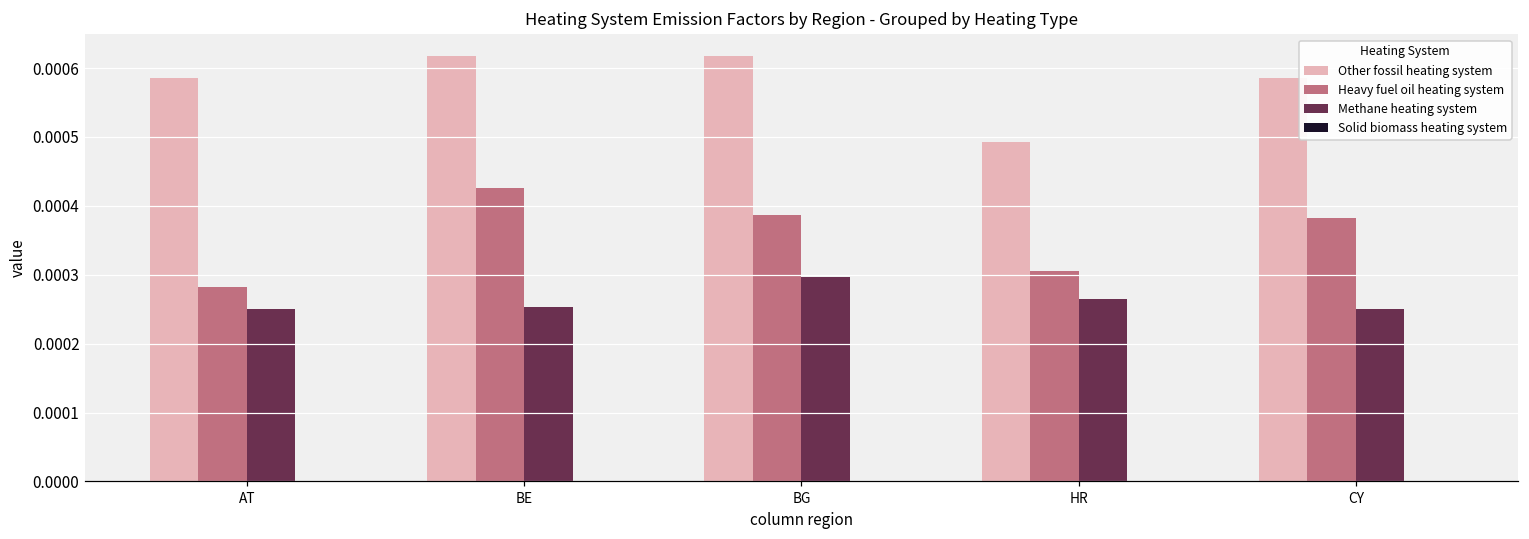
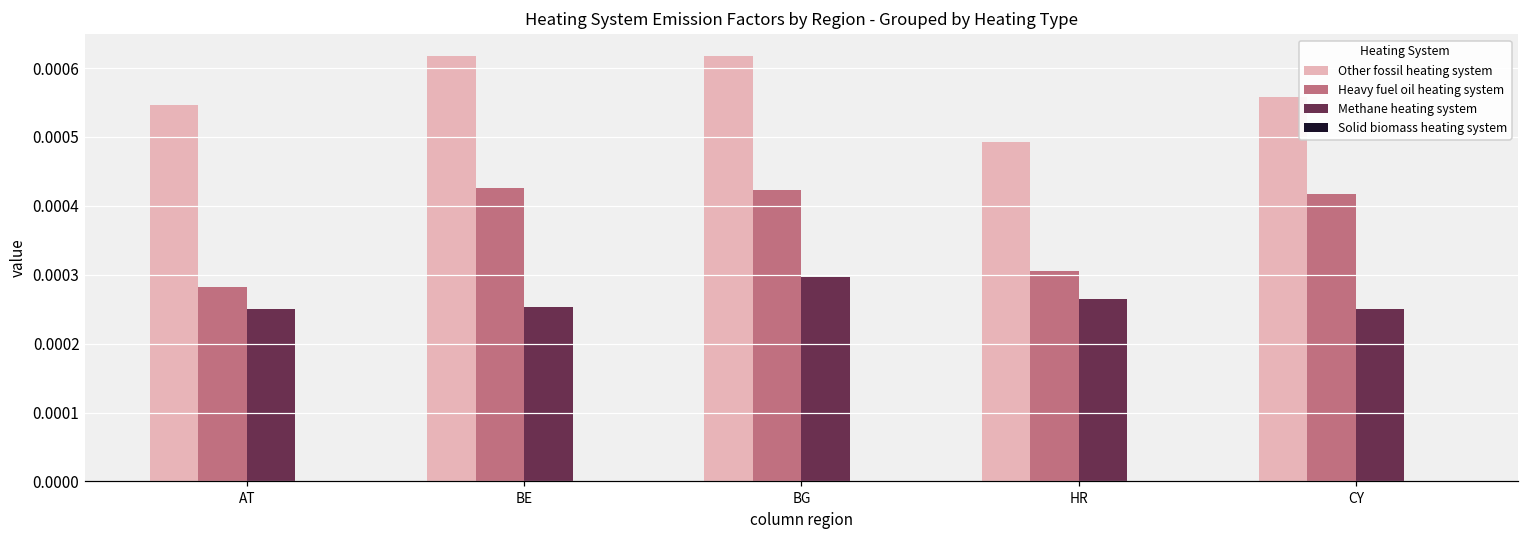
  {
    "Other fossil heating system": {
-     "AT": 0.00059,
+     "AT": 0.00055,
      "BE": 0.00062,
      "BG": 0.00062,
      "HR": 0.00049,
-     "CY": 0.00059
+     "CY": 0.00056
    },
    "Heavy fuel oil heating system": {
      "AT": 0.00028,
      "BE": 0.00043,
-     "BG": 0.00039,
+     "BG": 0.00042,
      "HR": 0.00031,
-     "CY": 0.00038
+     "CY": 0.00042
    },
    "Methane heating system": {
      "AT": 0.00025,
      "BE": 0.00025,
      "BG": 0.00030,
      "HR": 0.00027,
      "CY": 0.00025
    },
    "Solid biomass heating system": {
      "AT": 0.00000,
      "BE": 0.00000,
      "BG": 0.00000,
      "HR": 0.00000,
      "CY": 0.00000
    }
  }
